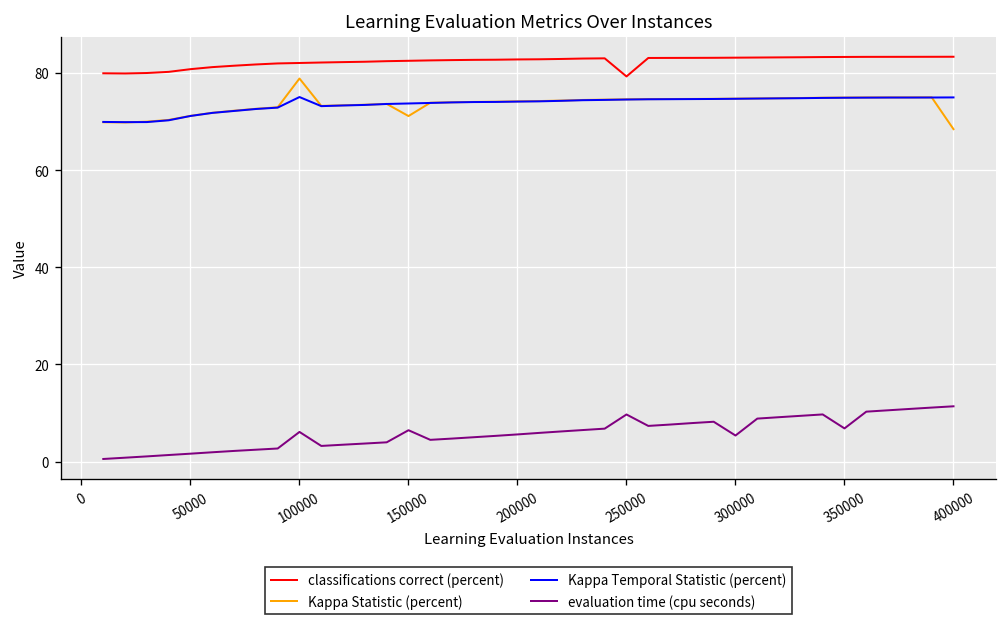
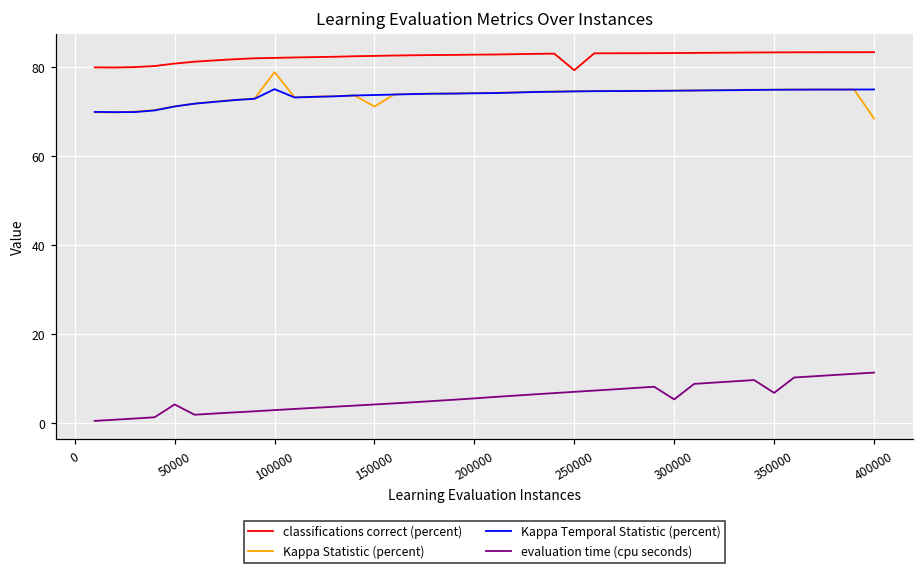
  {
    "classifications correct (percent)": {
      "50000": 81,
      "100000": 82,
      "150000": 82,
      "200000": 83,
      "250000": 79,
      "300000": 83,
      "350000": 83,
      "400000": 83
    },
    "Kappa Statistic (percent)": {
      "100000": 79,
      "150000": 71,
      "400000": 68
    },
    "Kappa Temporal Statistic (percent)": {
      "100000": 75,
      "150000": 74,
      "400000": 75
    },
    "evaluation time (cpu seconds)": {
-     "50000": 2,
-     "100000": 6,
-     "150000": 6,
+     "50000": 4,
+     "100000": 3,
+     "150000": 4,
      "200000": 6,
-     "250000": 10,
+     "250000": 7,
      "300000": 5,
      "350000": 7,
      "400000": 11
    }
  }
